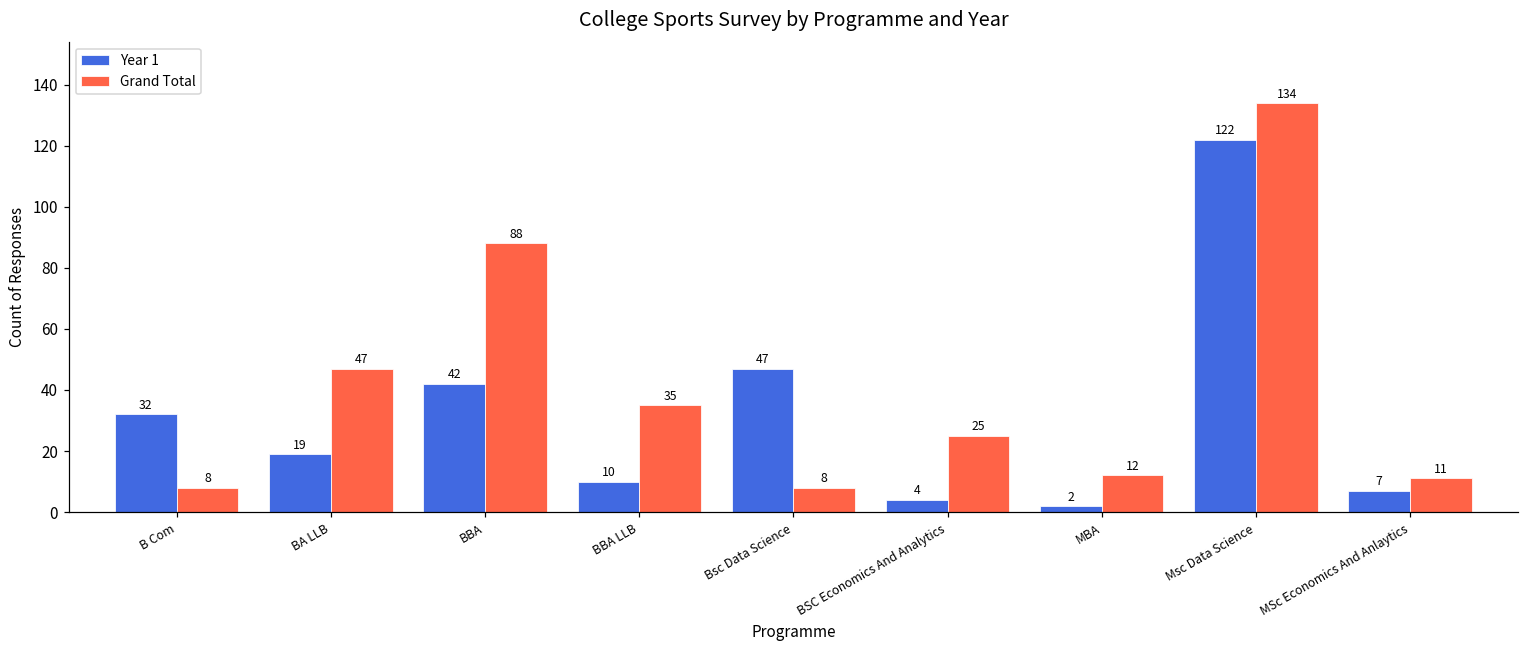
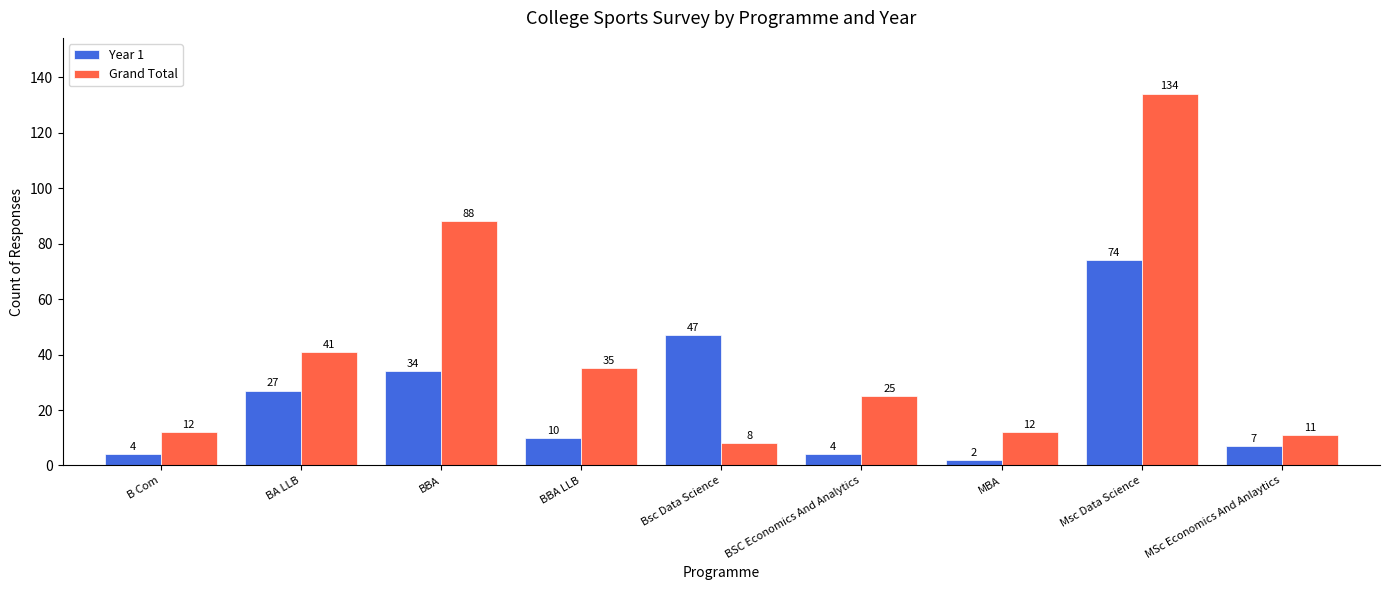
  {
    "Year 1": {
-     "B Com": 32,
-     "BA LLB": 19,
-     "BBA": 42,
+     "B Com": 4,
+     "BA LLB": 27,
+     "BBA": 34,
      "BBA LLB": 10,
      "Bsc Data Science": 47,
      "BSC Economics And Analytics": 4,
      "MBA": 2,
-     "Msc Data Science": 122,
+     "Msc Data Science": 74,
      "MSc Economics And Anlaytics": 7
    },
    "Grand Total": {
-     "B Com": 8,
-     "BA LLB": 47,
+     "B Com": 12,
+     "BA LLB": 41,
      "BBA": 88,
      "BBA LLB": 35,
      "Bsc Data Science": 8,
      "BSC Economics And Analytics": 25,
      "MBA": 12,
      "Msc Data Science": 134,
      "MSc Economics And Anlaytics": 11
    }
  }
